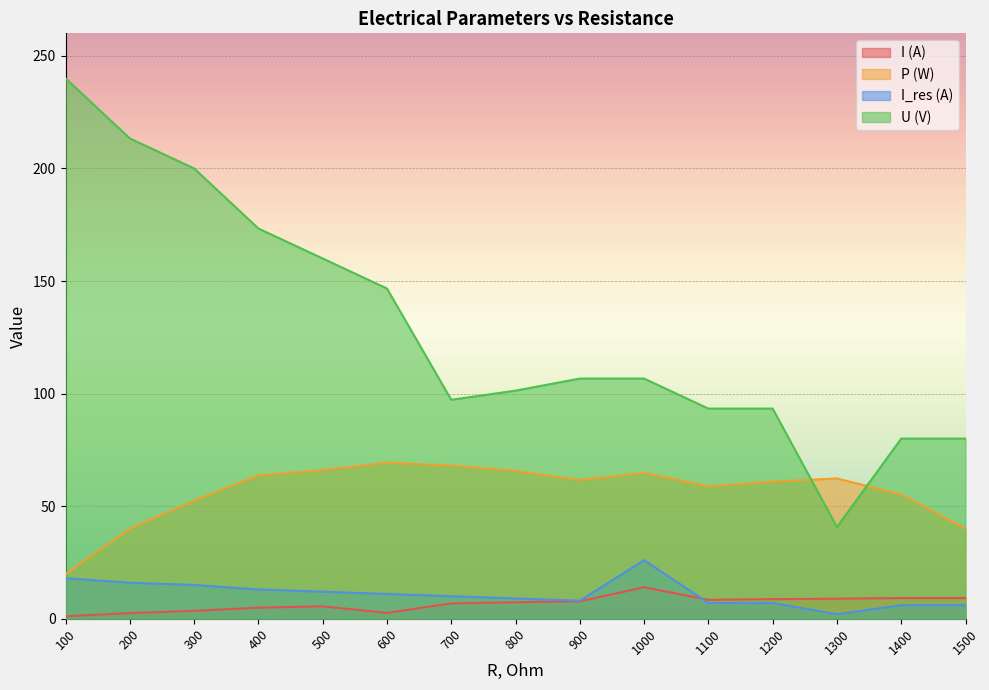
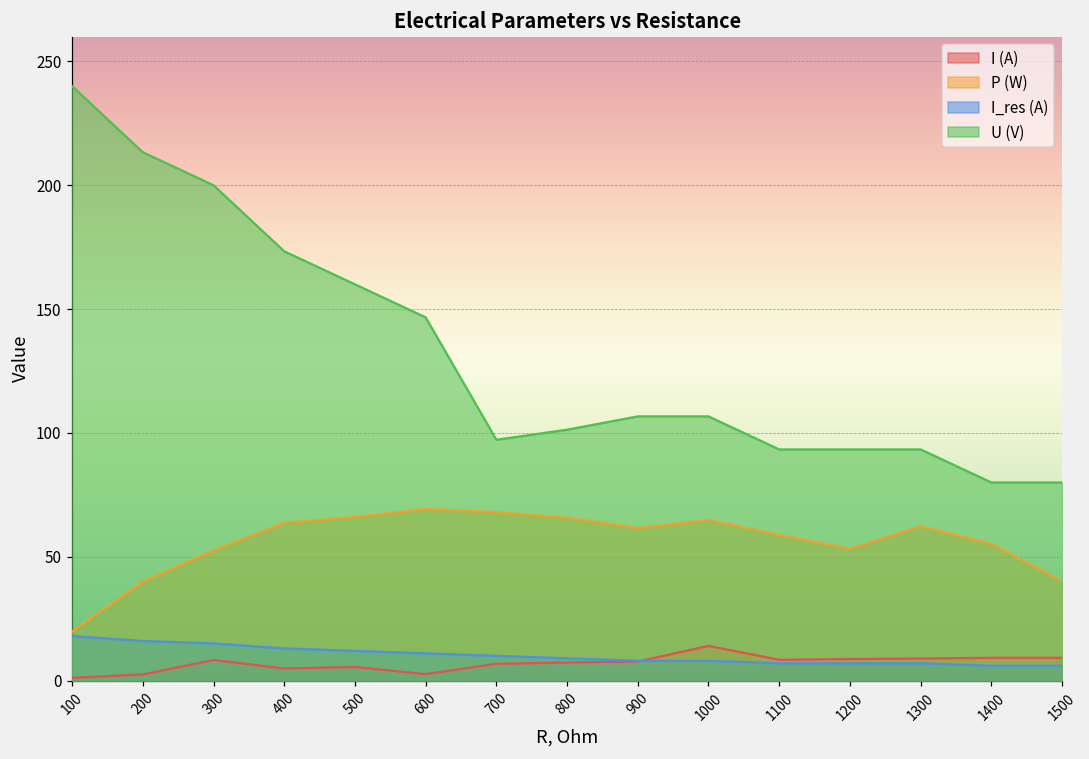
  {
    "I (A)": {
      "100": 1,
      "200": 3,
-     "300": 4,
+     "300": 8,
      "400": 5,
      "500": 6,
      "600": 3,
      "700": 7,
      "800": 7,
      "1000": 14,
      "1100": 8,
      "1200": 9,
      "1300": 9,
      "1400": 9,
      "1500": 9
    },
    "P (W)": {
      "100": 20,
      "200": 40,
      "300": 53,
      "400": 64,
      "500": 66,
      "600": 69,
      "700": 68,
      "800": 66,
      "900": 62,
      "1000": 65,
      "1100": 59,
-     "1200": 61,
+     "1200": 53,
      "1300": 62,
      "1400": 55,
      "1500": 40
    },
    "I_res (A)": {
      "100": 18,
      "200": 16,
      "300": 15,
      "400": 13,
      "500": 12,
      "600": 11,
      "700": 10,
      "800": 9,
-     "1000": 26,
+     "1000": 8,
      "1100": 7,
      "1200": 7,
-     "1300": 2,
+     "1300": 7,
      "1400": 6,
      "1500": 6
    },
    "U (V)": {
      "100": 240,
      "200": 213,
      "300": 200,
      "400": 173,
      "500": 160,
      "600": 147,
      "700": 97,
      "800": 101,
      "900": 107,
      "1000": 107,
      "1100": 93,
      "1200": 93,
-     "1300": 41,
+     "1300": 93,
      "1400": 80,
      "1500": 80
    }
  }
